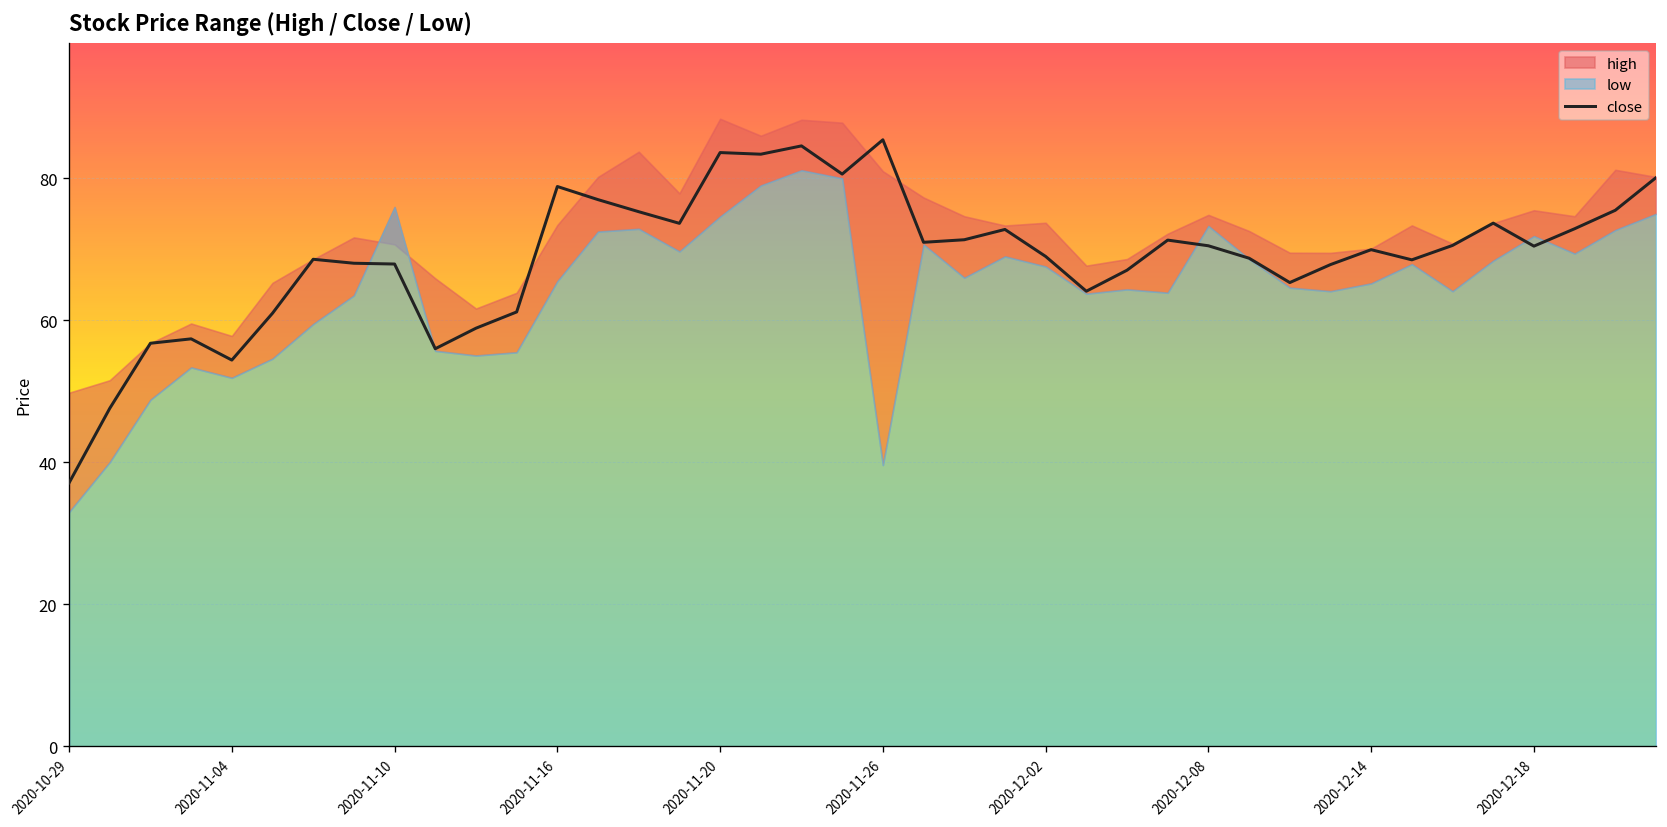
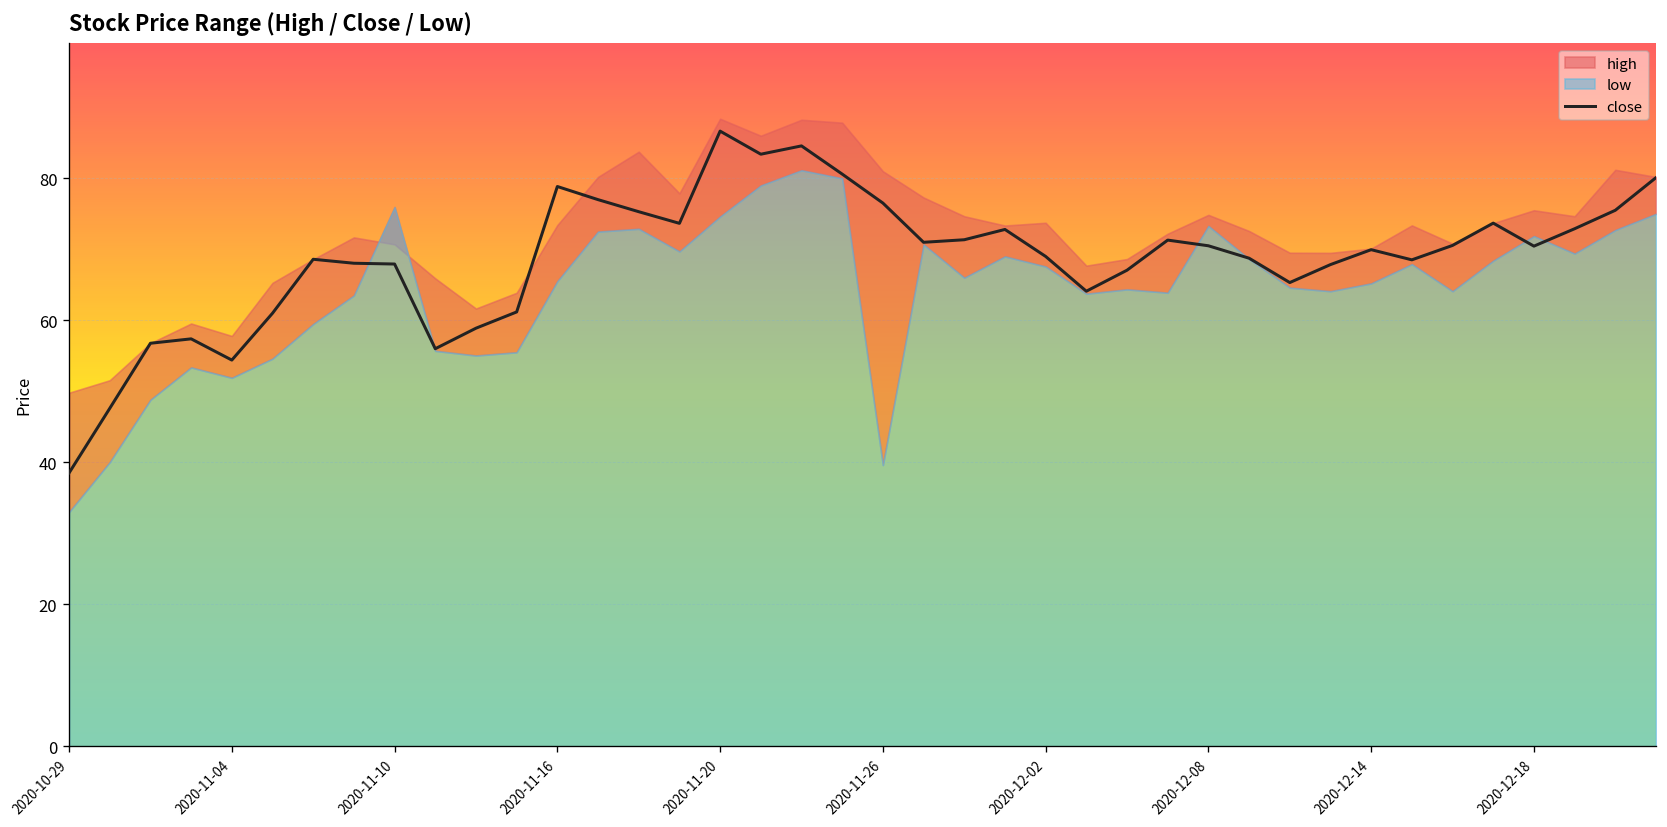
  {
    "close": {
-     "2020-10-29": 37,
+     "2020-10-29": 39,
      "2020-11-04": 54,
      "2020-11-10": 68,
      "2020-11-16": 79,
-     "2020-11-20": 84,
-     "2020-11-26": 85,
+     "2020-11-20": 87,
+     "2020-11-26": 77,
      "2020-12-02": 69,
      "2020-12-08": 71,
      "2020-12-18": 70
    },
    "low": {
      "2020-10-29": 33,
      "2020-11-04": 52,
      "2020-11-16": 66,
      "2020-11-20": 75,
      "2020-11-26": 40,
      "2020-12-02": 68,
      "2020-12-08": 73,
      "2020-12-14": 65,
      "2020-12-18": 72
    }
  }
